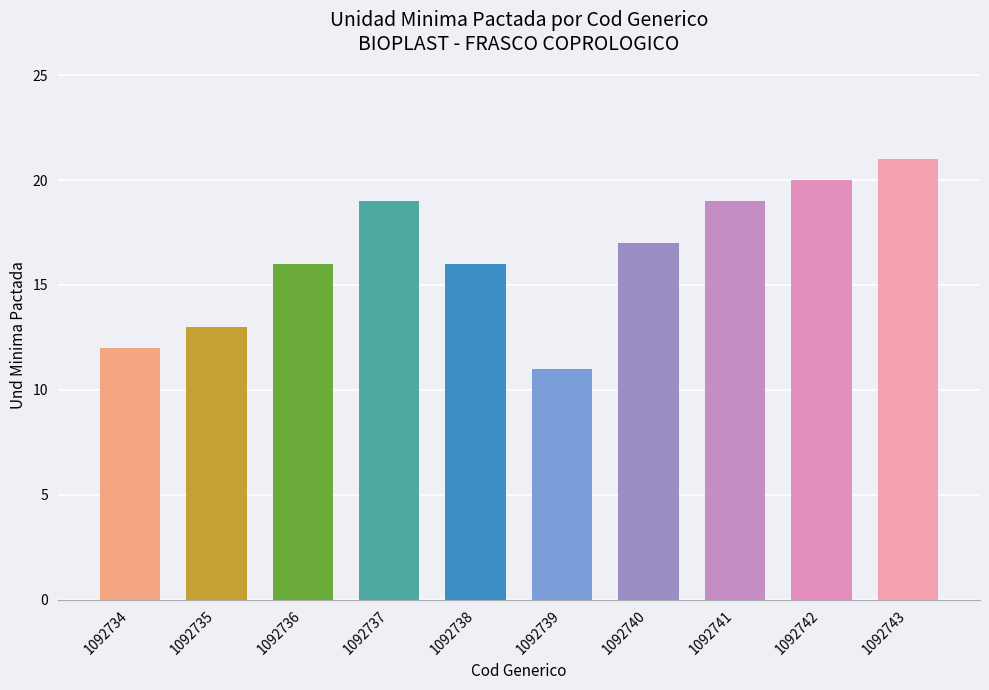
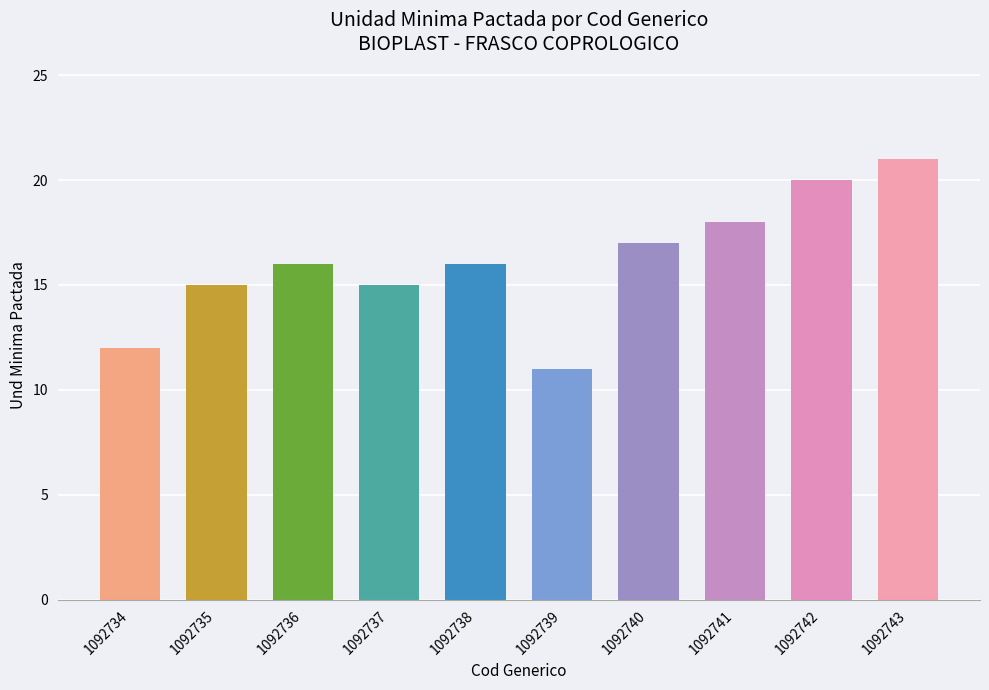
  {
    "1092734": 12,
-   "1092735": 13,
+   "1092735": 15,
    "1092736": 16,
-   "1092737": 19,
+   "1092737": 15,
    "1092738": 16,
    "1092739": 11,
    "1092740": 17,
-   "1092741": 19,
+   "1092741": 18,
    "1092742": 20,
    "1092743": 21
  }
